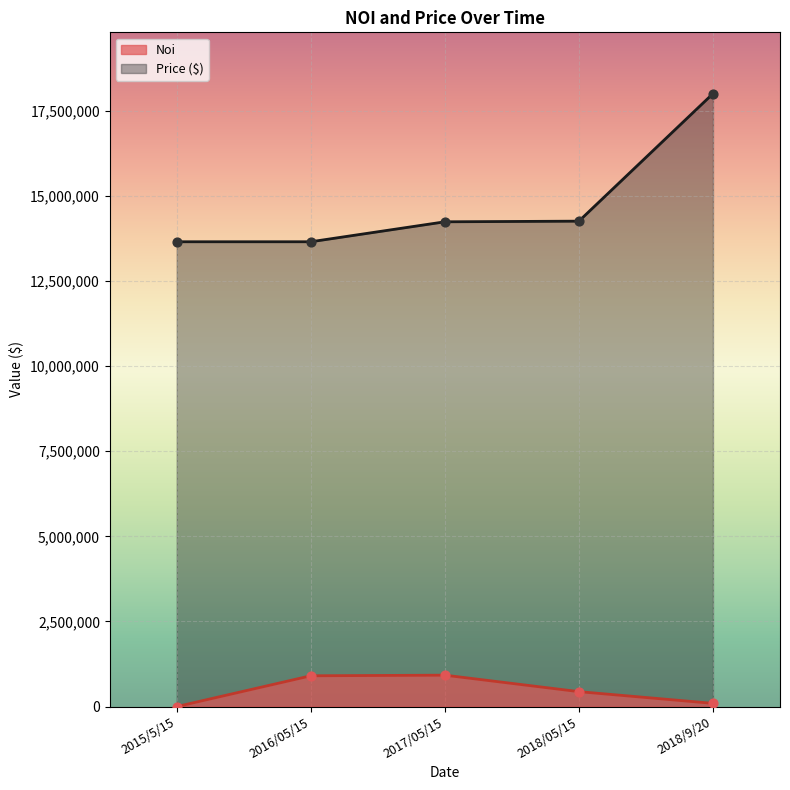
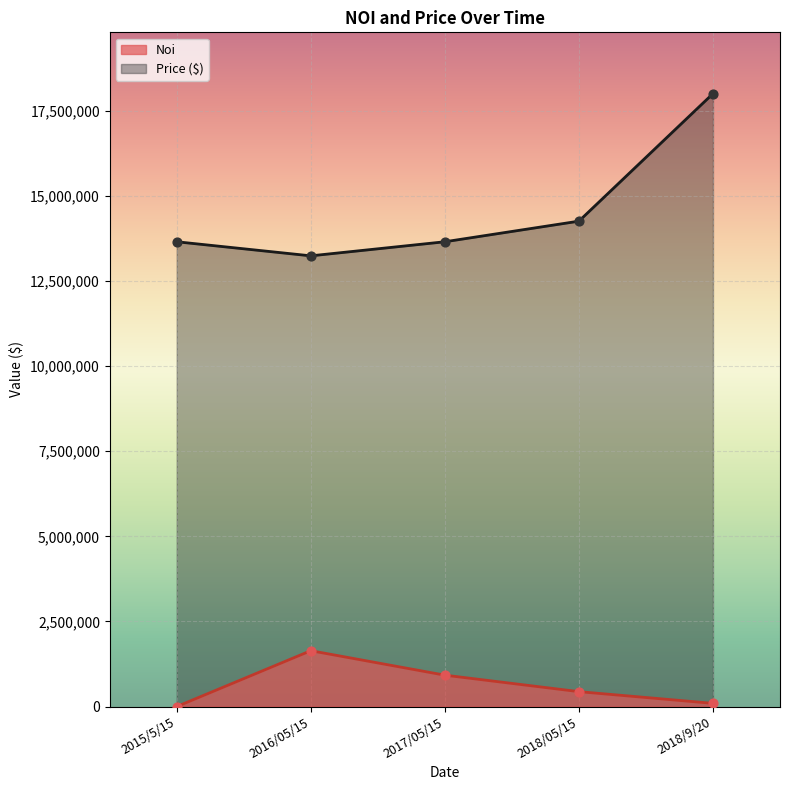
  {
    "Noi": {
      "2015/5/15": "0",
-     "2016/05/15": "900,000",
+     "2016/05/15": "1,600,000",
      "2017/05/15": "900,000",
      "2018/05/15": "400,000",
      "2018/9/20": "100,000"
    },
    "Price ($)": {
      "2015/5/15": "13,700,000",
-     "2016/05/15": "13,700,000",
-     "2017/05/15": "14,200,000",
+     "2016/05/15": "13,200,000",
+     "2017/05/15": "13,700,000",
      "2018/05/15": "14,300,000",
      "2018/9/20": "18,000,000"
    }
  }
